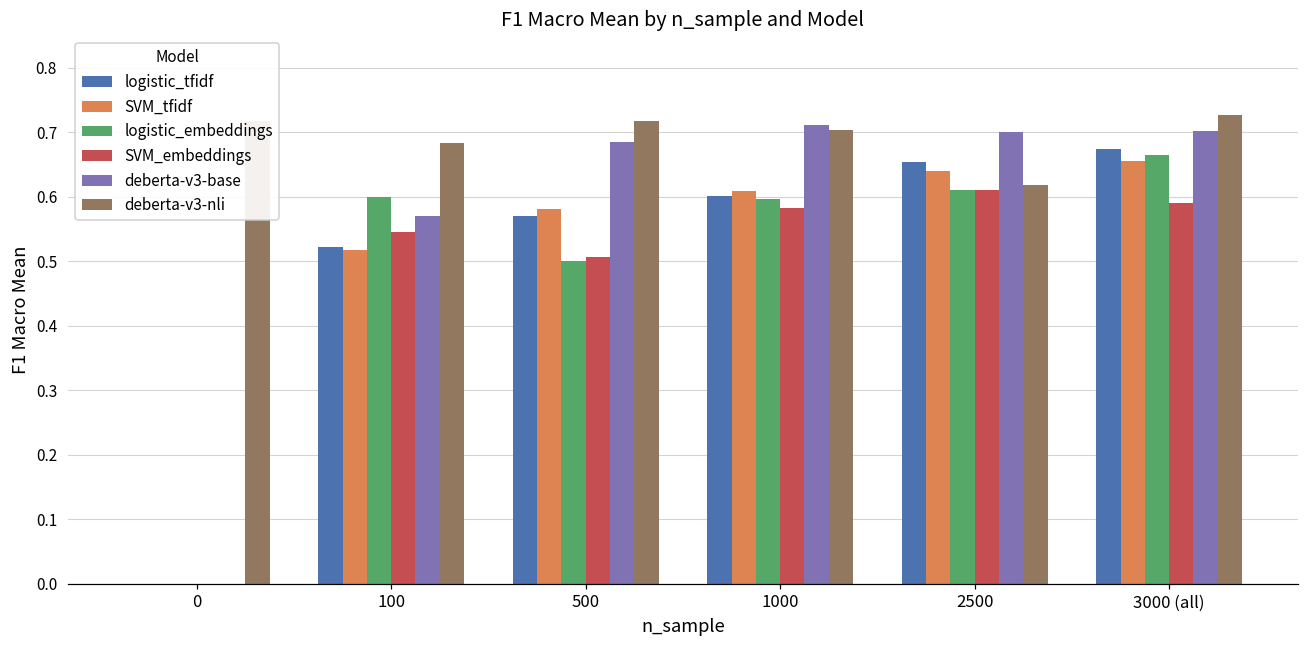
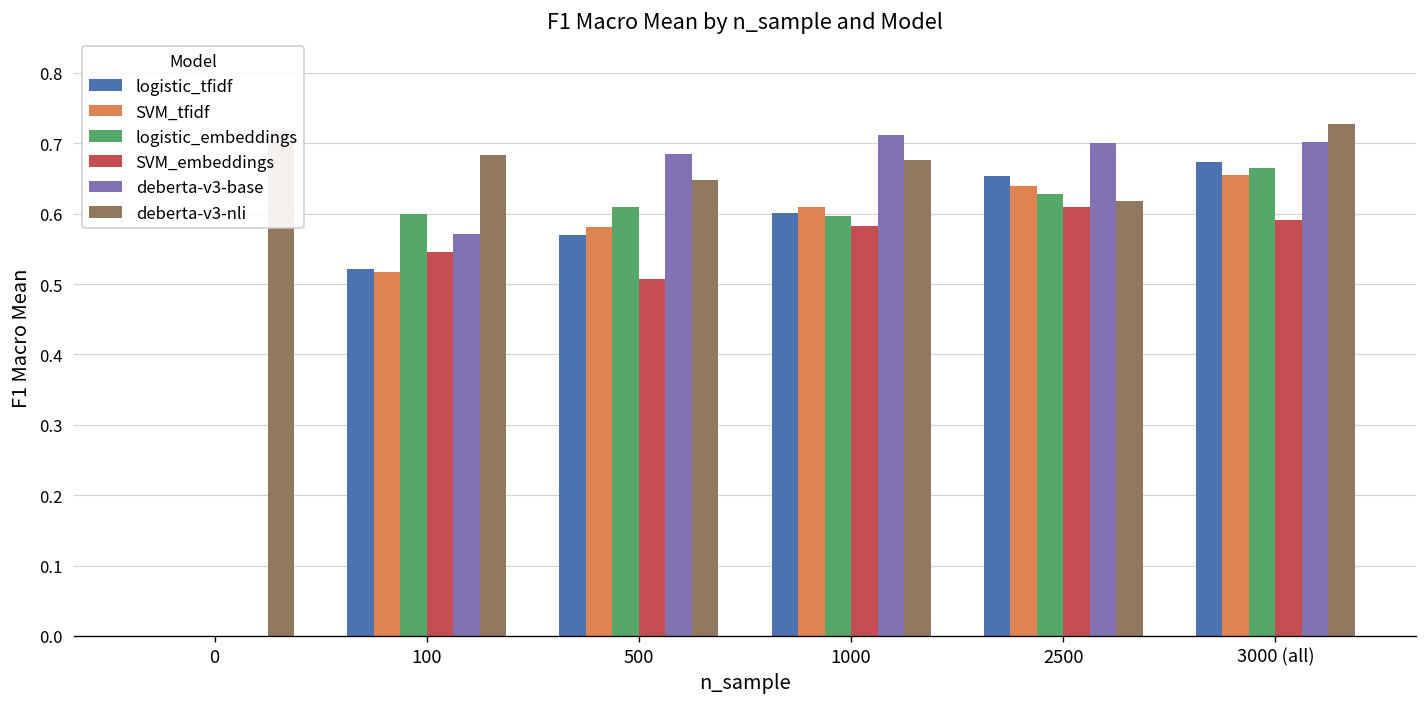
  {
    "logistic_embeddings": {
      "0": 0.00,
      "100": 0.60,
-     "500": 0.50,
+     "500": 0.61,
      "1000": 0.60,
-     "2500": 0.61,
+     "2500": 0.63,
      "3000 (all)": 0.67
    },
    "deberta-v3-nli": {
      "100": 0.68,
-     "500": 0.72,
-     "1000": 0.70,
+     "500": 0.65,
+     "1000": 0.68,
      "2500": 0.62,
      "3000 (all)": 0.73
    }
  }
